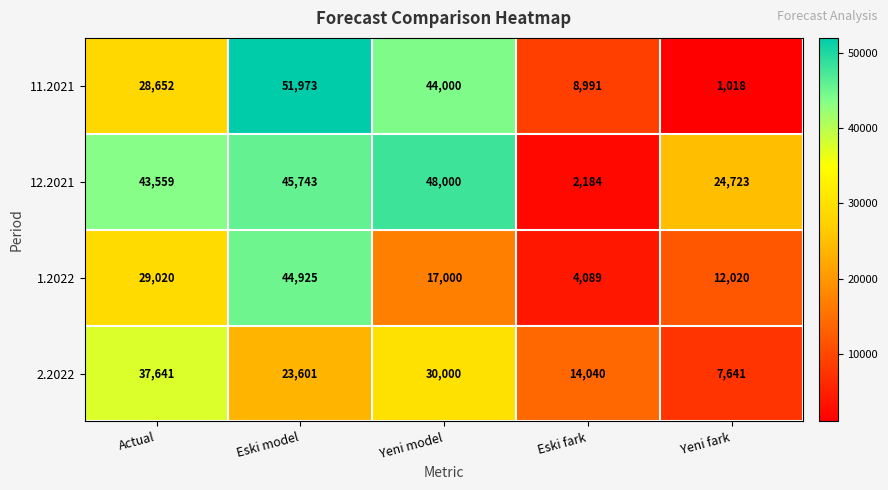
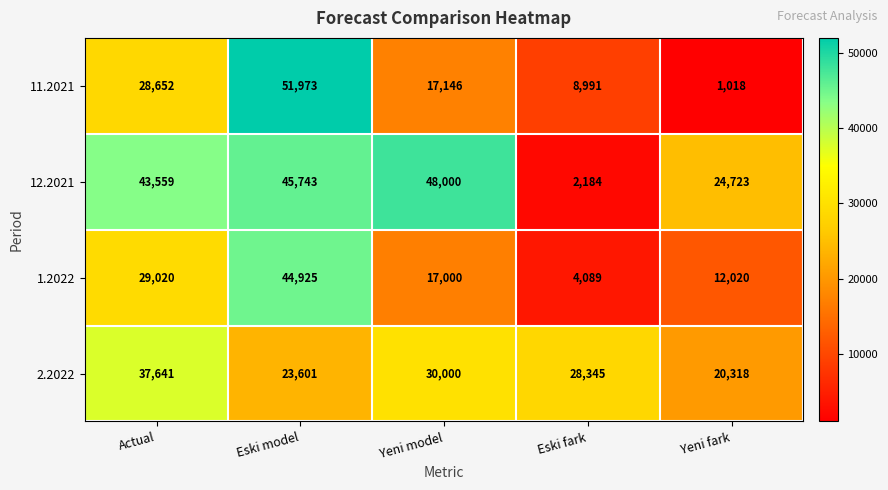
  {
    "11.2021": {
      "Actual": "28,652",
      "Eski model": "51,973",
-     "Yeni model": "44,000",
+     "Yeni model": "17,146",
      "Eski fark": "8,991",
      "Yeni fark": "1,018"
    },
    "12.2021": {
      "Actual": "43,559",
      "Eski model": "45,743",
      "Yeni model": "48,000",
      "Eski fark": "2,184",
      "Yeni fark": "24,723"
    },
    "1.2022": {
      "Actual": "29,020",
      "Eski model": "44,925",
      "Yeni model": "17,000",
      "Eski fark": "4,089",
      "Yeni fark": "12,020"
    },
    "2.2022": {
      "Actual": "37,641",
      "Eski model": "23,601",
      "Yeni model": "30,000",
-     "Eski fark": "14,040",
-     "Yeni fark": "7,641"
+     "Eski fark": "28,345",
+     "Yeni fark": "20,318"
    }
  }
